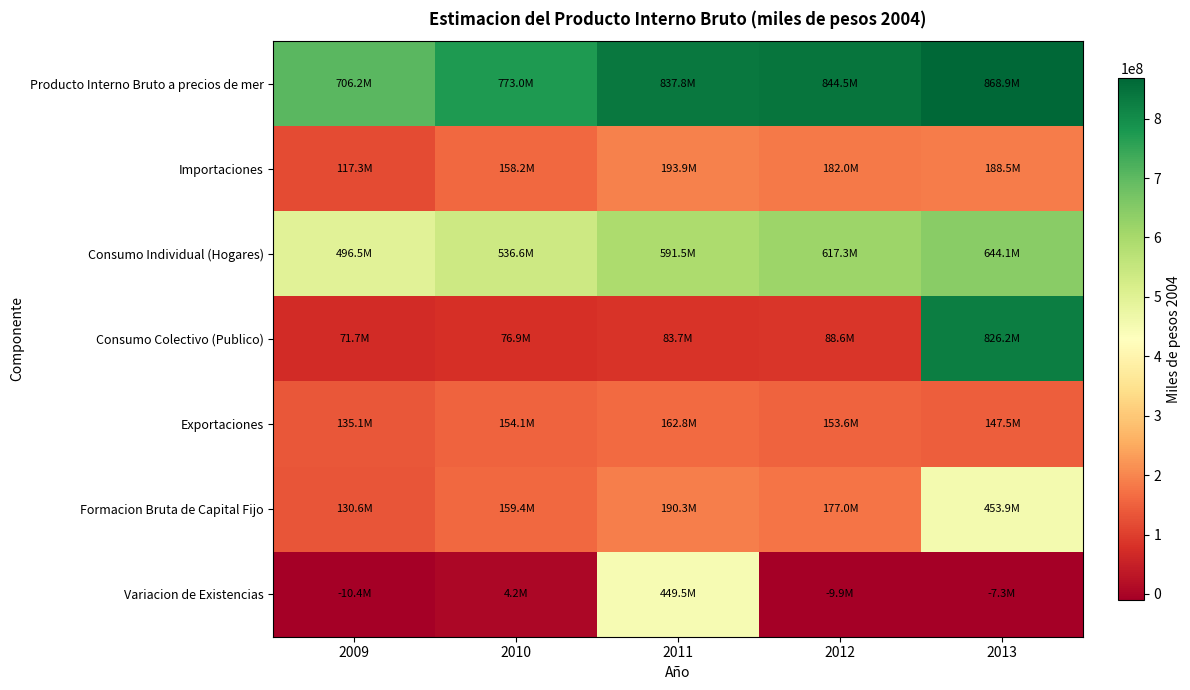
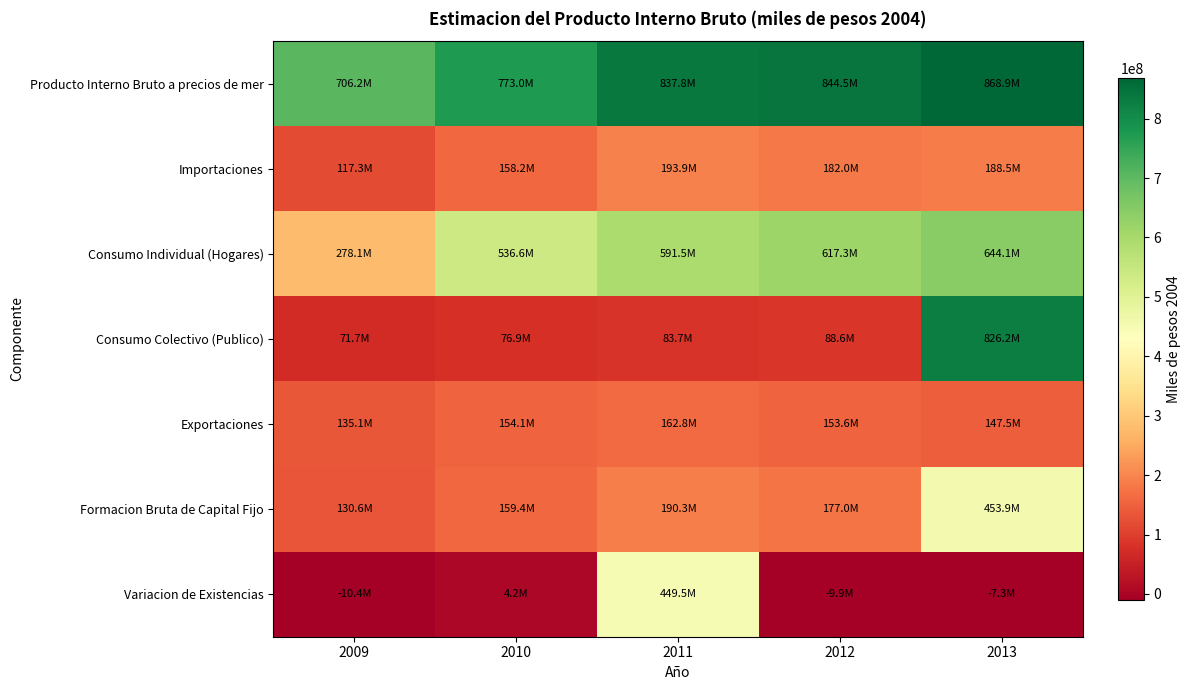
  {
    "Producto Interno Bruto a precios de mer": {
      "2009": "706.2M",
      "2010": "773.0M",
      "2011": "837.8M",
      "2012": "844.5M",
      "2013": "868.9M"
    },
    "Importaciones": {
      "2009": "117.3M",
      "2010": "158.2M",
      "2011": "193.9M",
      "2012": "182.0M",
      "2013": "188.5M"
    },
    "Consumo Individual (Hogares)": {
-     "2009": "496.5M",
+     "2009": "278.1M",
      "2010": "536.6M",
      "2011": "591.5M",
      "2012": "617.3M",
      "2013": "644.1M"
    },
    "Consumo Colectivo (Publico)": {
      "2009": "71.7M",
      "2010": "76.9M",
      "2011": "83.7M",
      "2012": "88.6M",
      "2013": "826.2M"
    },
    "Exportaciones": {
      "2009": "135.1M",
      "2010": "154.1M",
      "2011": "162.8M",
      "2012": "153.6M",
      "2013": "147.5M"
    },
    "Formacion Bruta de Capital Fijo": {
      "2009": "130.6M",
      "2010": "159.4M",
      "2011": "190.3M",
      "2012": "177.0M",
      "2013": "453.9M"
    },
    "Variacion de Existencias": {
      "2009": "-10.4M",
      "2010": "4.2M",
      "2011": "449.5M",
      "2012": "-9.9M",
      "2013": "-7.3M"
    }
  }
